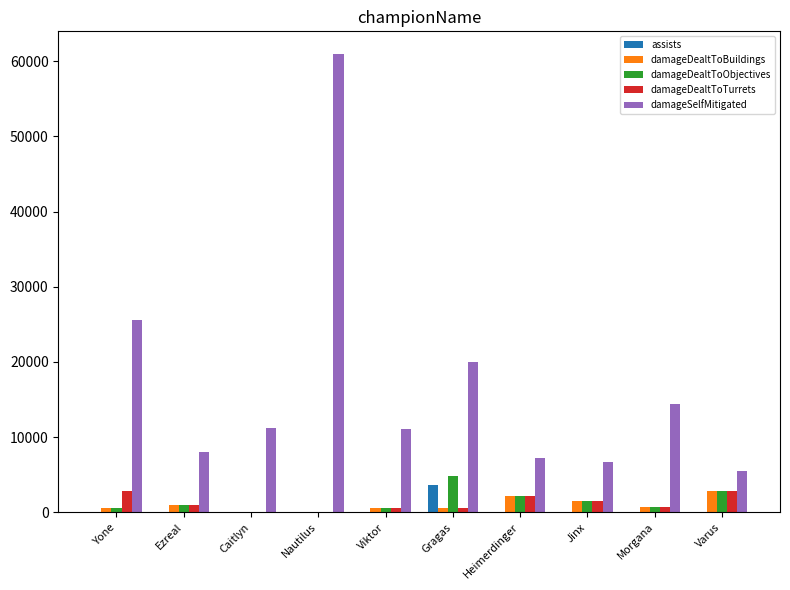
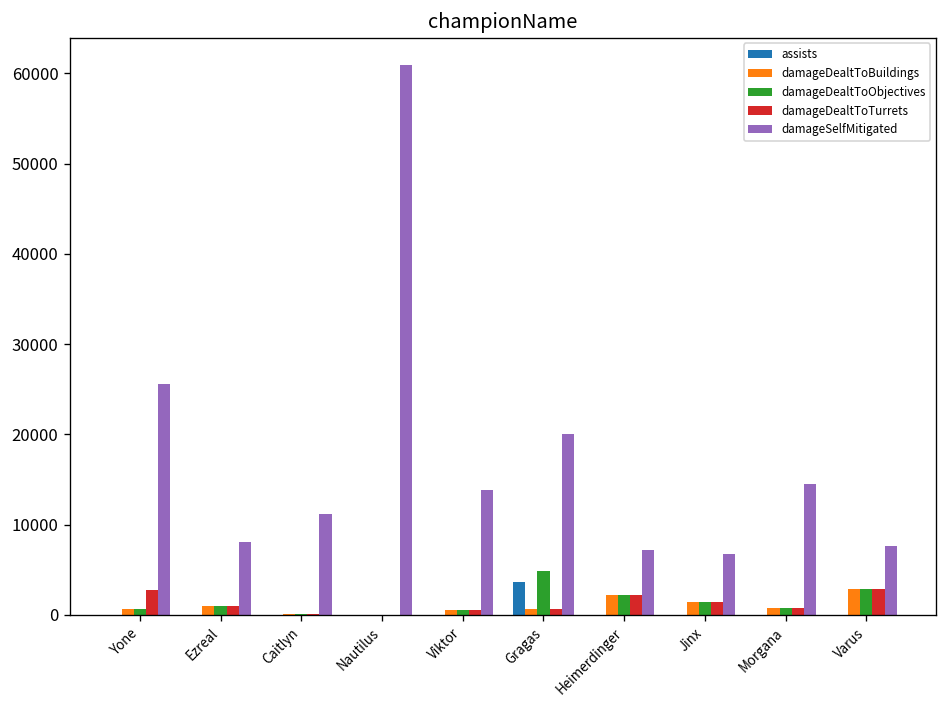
  {
    "assists": {
      "Gragas": 4000
    },
    "damageDealtToBuildings": {
      "Yone": 1000,
      "Ezreal": 1000,
      "Nautilus": 0,
      "Viktor": 1000,
      "Gragas": 1000,
      "Heimerdinger": 2000,
      "Jinx": 1000,
      "Morgana": 1000,
      "Varus": 3000
    },
    "damageDealtToObjectives": {
      "Yone": 1000,
      "Ezreal": 1000,
      "Nautilus": 0,
      "Viktor": 1000,
      "Gragas": 5000,
      "Heimerdinger": 2000,
      "Jinx": 1000,
      "Morgana": 1000,
      "Varus": 3000
    },
    "damageDealtToTurrets": {
      "Yone": 3000,
      "Ezreal": 1000,
      "Nautilus": 0,
      "Viktor": 1000,
      "Gragas": 1000,
      "Heimerdinger": 2000,
      "Jinx": 1000,
      "Morgana": 1000,
      "Varus": 3000
    },
    "damageSelfMitigated": {
      "Yone": 26000,
      "Ezreal": 8000,
      "Caitlyn": 11000,
      "Nautilus": 61000,
-     "Viktor": 11000,
+     "Viktor": 14000,
      "Gragas": 20000,
      "Heimerdinger": 7000,
      "Jinx": 7000,
      "Morgana": 14000,
-     "Varus": 6000
+     "Varus": 8000
    }
  }
